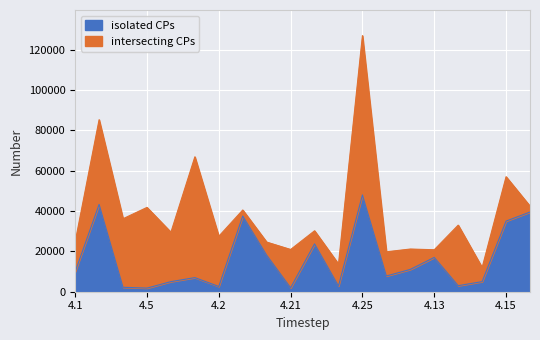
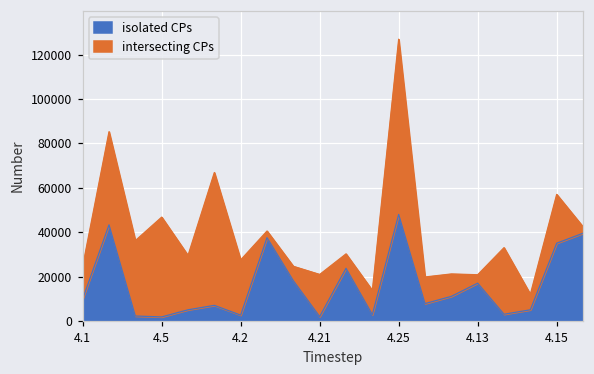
  {
    "isolated CPs": {
      "4.5": 2000,
      "4.25": 48000
    },
    "intersecting CPs": {
-     "4.5": 40000,
+     "4.5": 45000,
      "4.25": 79000
    }
  }
